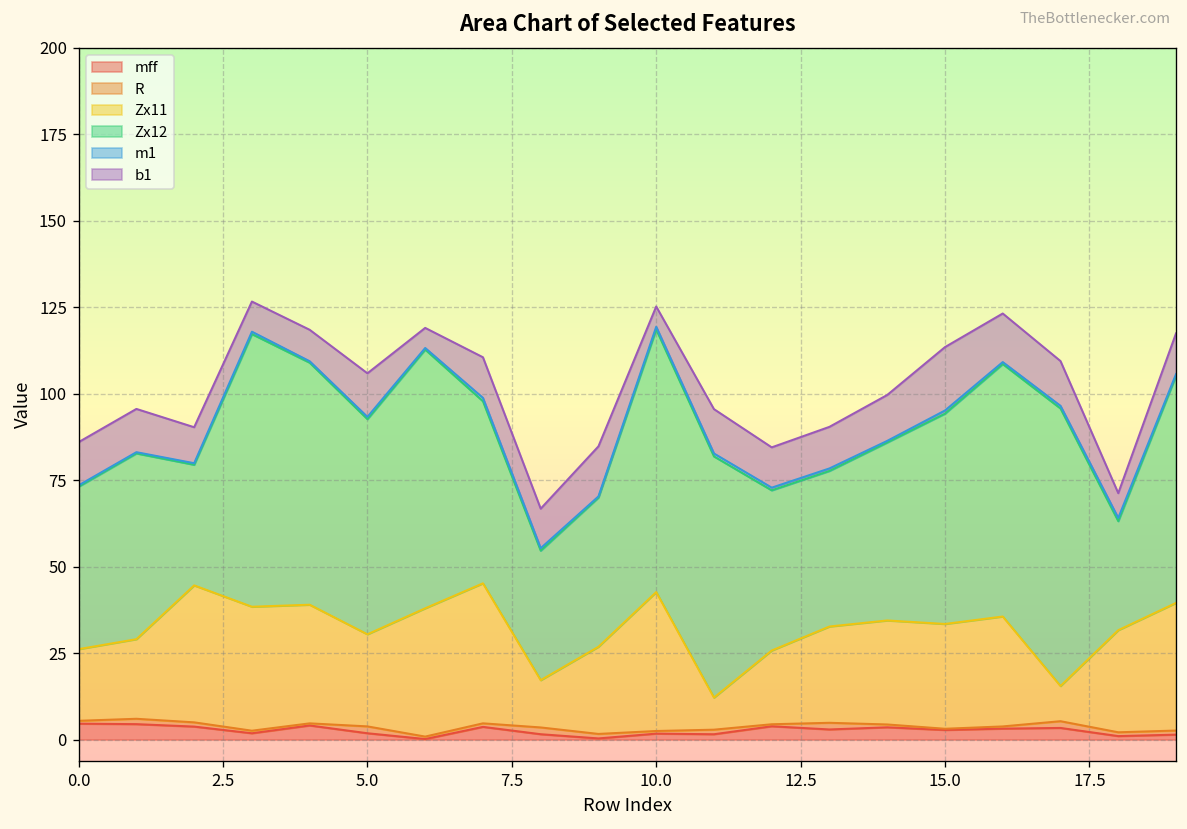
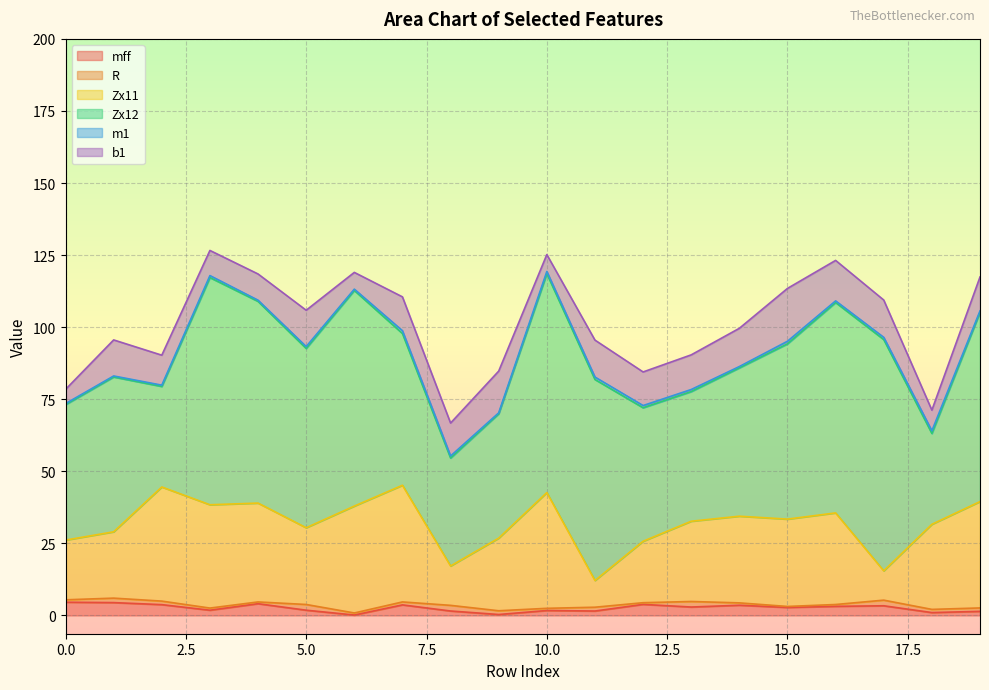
  {
    "Zx12": {
      "15.0": 61
    },
    "m1": {
      "15.0": 1
    },
    "b1": {
-     "0.0": 12,
+     "0.0": 5,
      "5.0": 13,
      "10.0": 6,
      "15.0": 18
    }
  }
